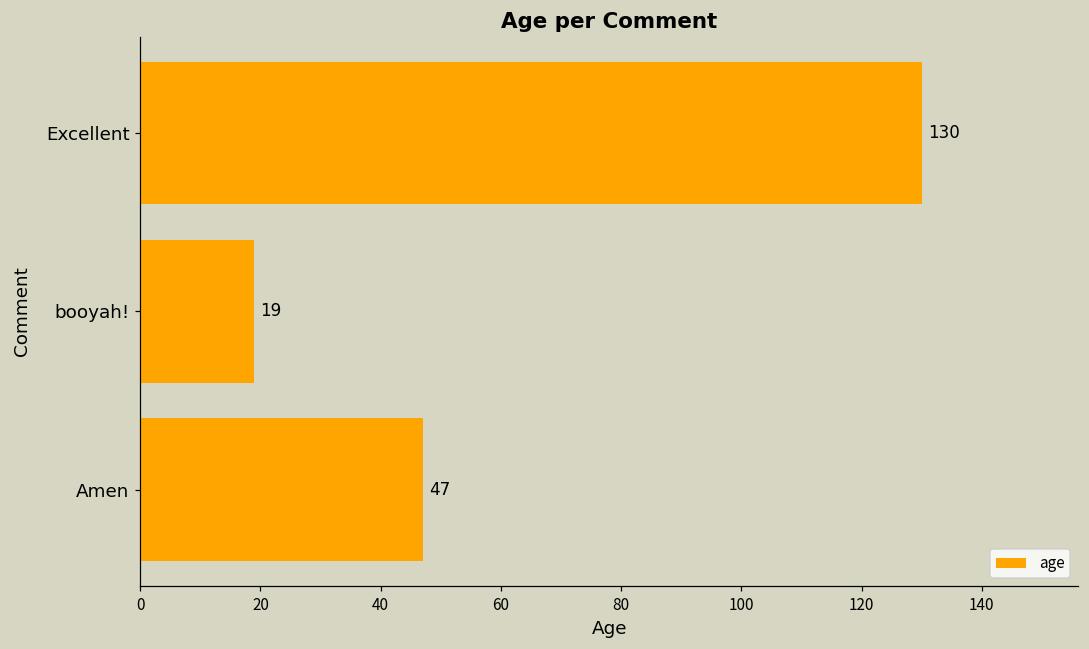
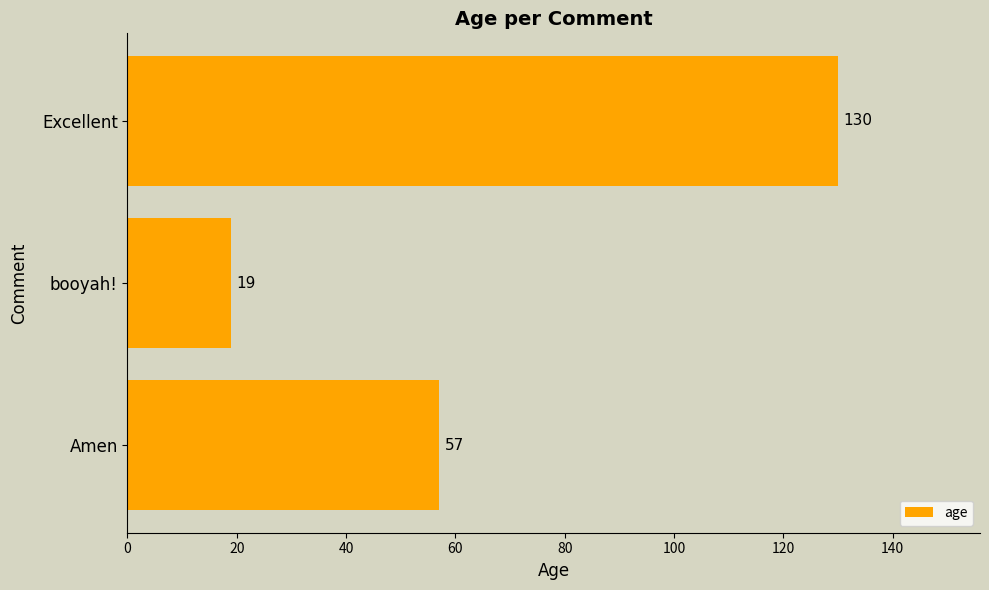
  {
    "Excellent": 130,
    "booyah!": 19,
-   "Amen": 47
+   "Amen": 57
  }
